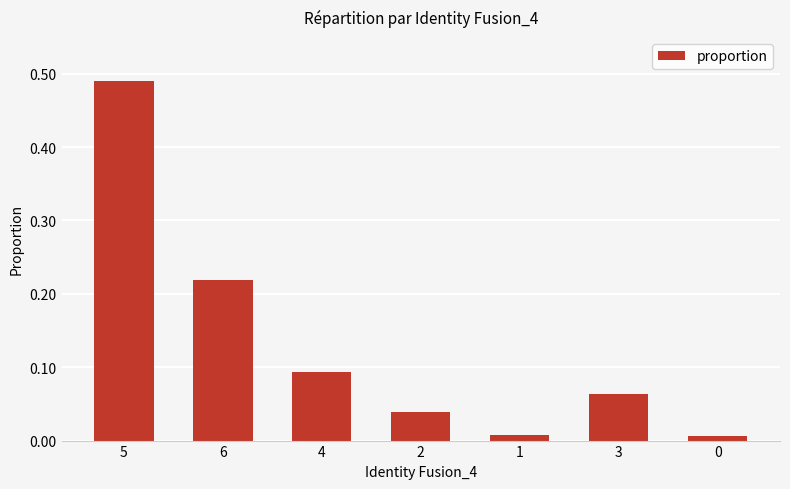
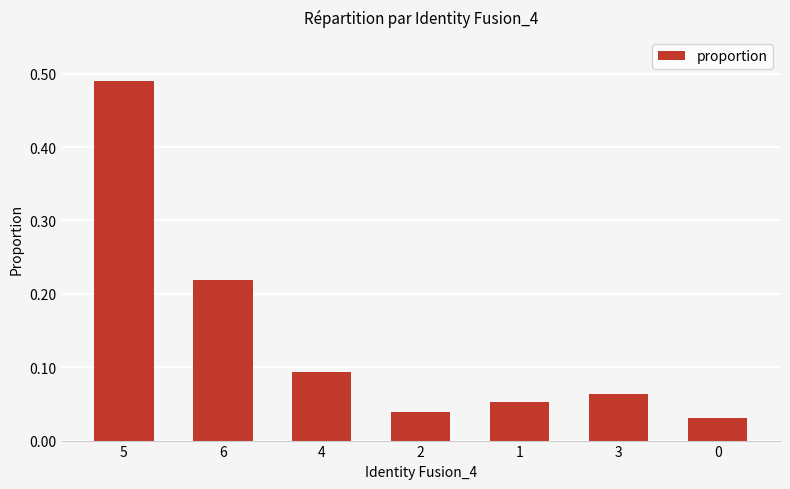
  {
    "5": 0.49,
    "6": 0.22,
    "4": 0.09,
    "2": 0.04,
-   "1": 0.01,
+   "1": 0.05,
    "3": 0.06,
-   "0": 0.01
+   "0": 0.03
  }
